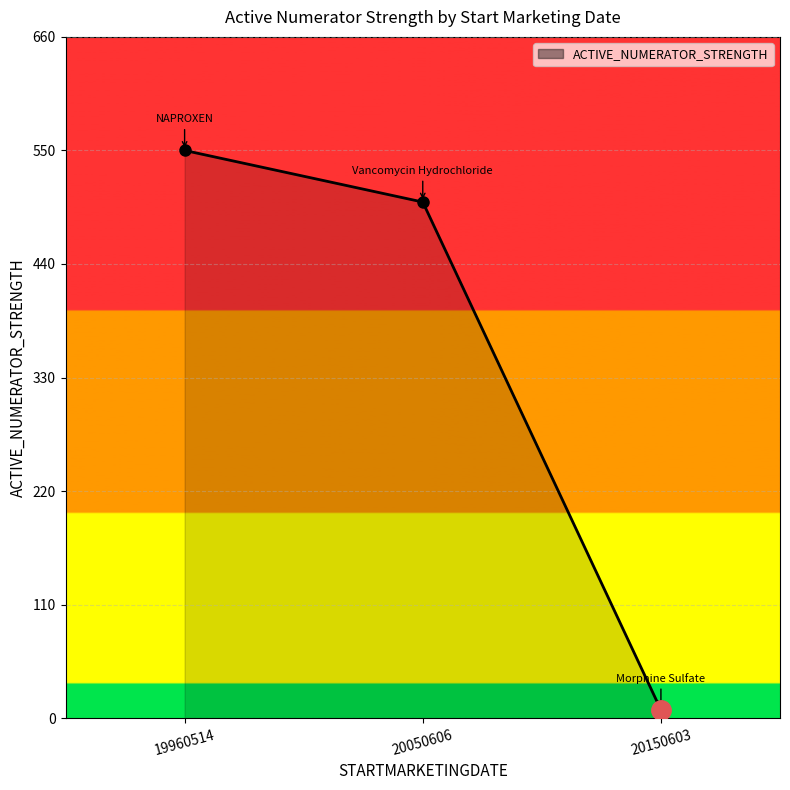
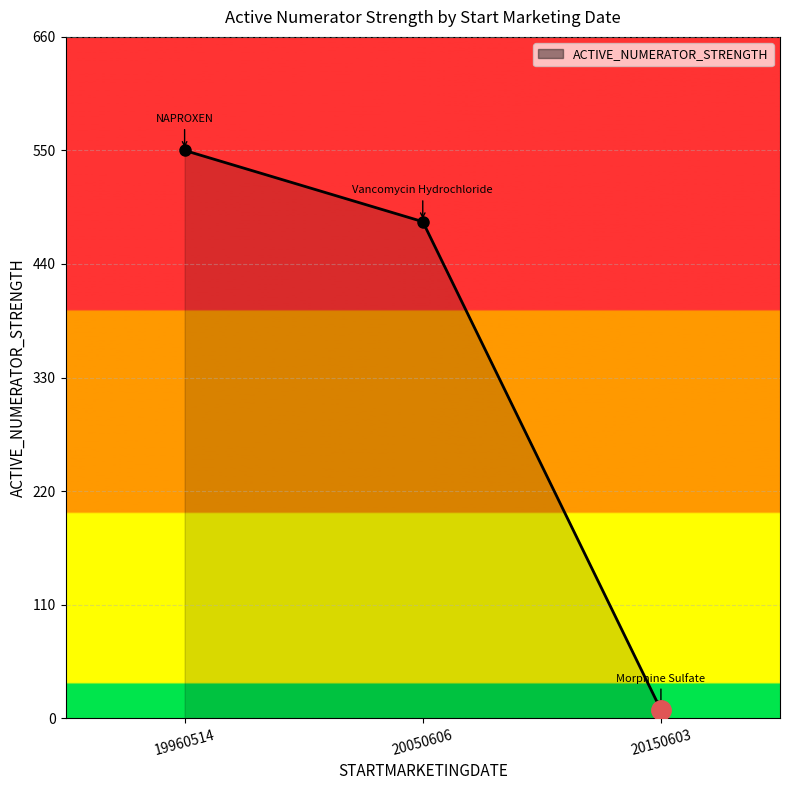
  {
    "ACTIVE_NUMERATOR_STRENGTH": {
      "19960514": 550,
-     "20050606": 500
+     "20050606": 481
    }
  }
